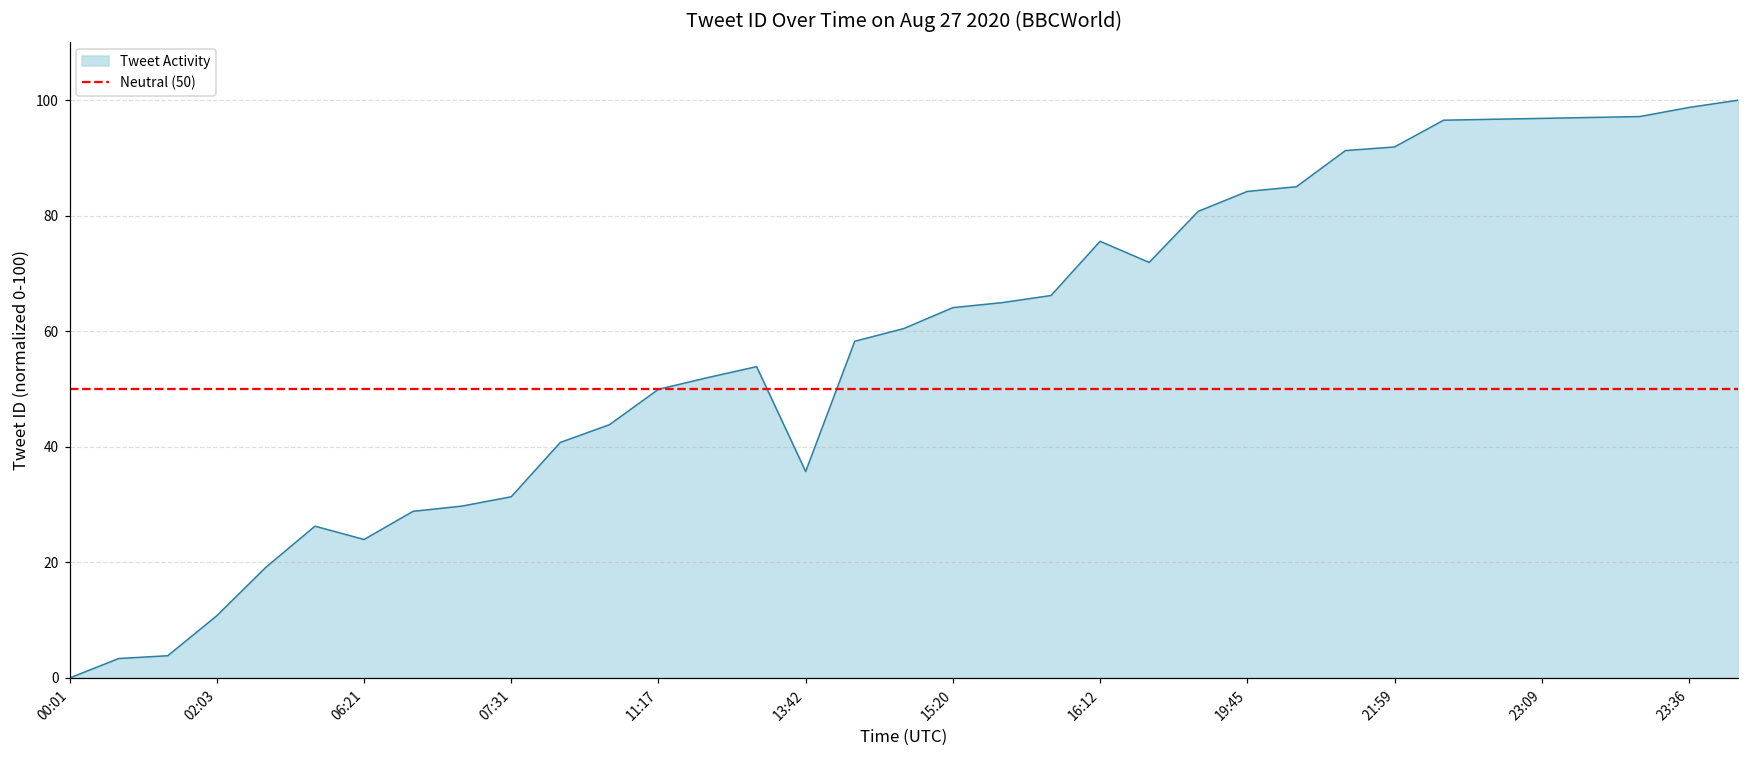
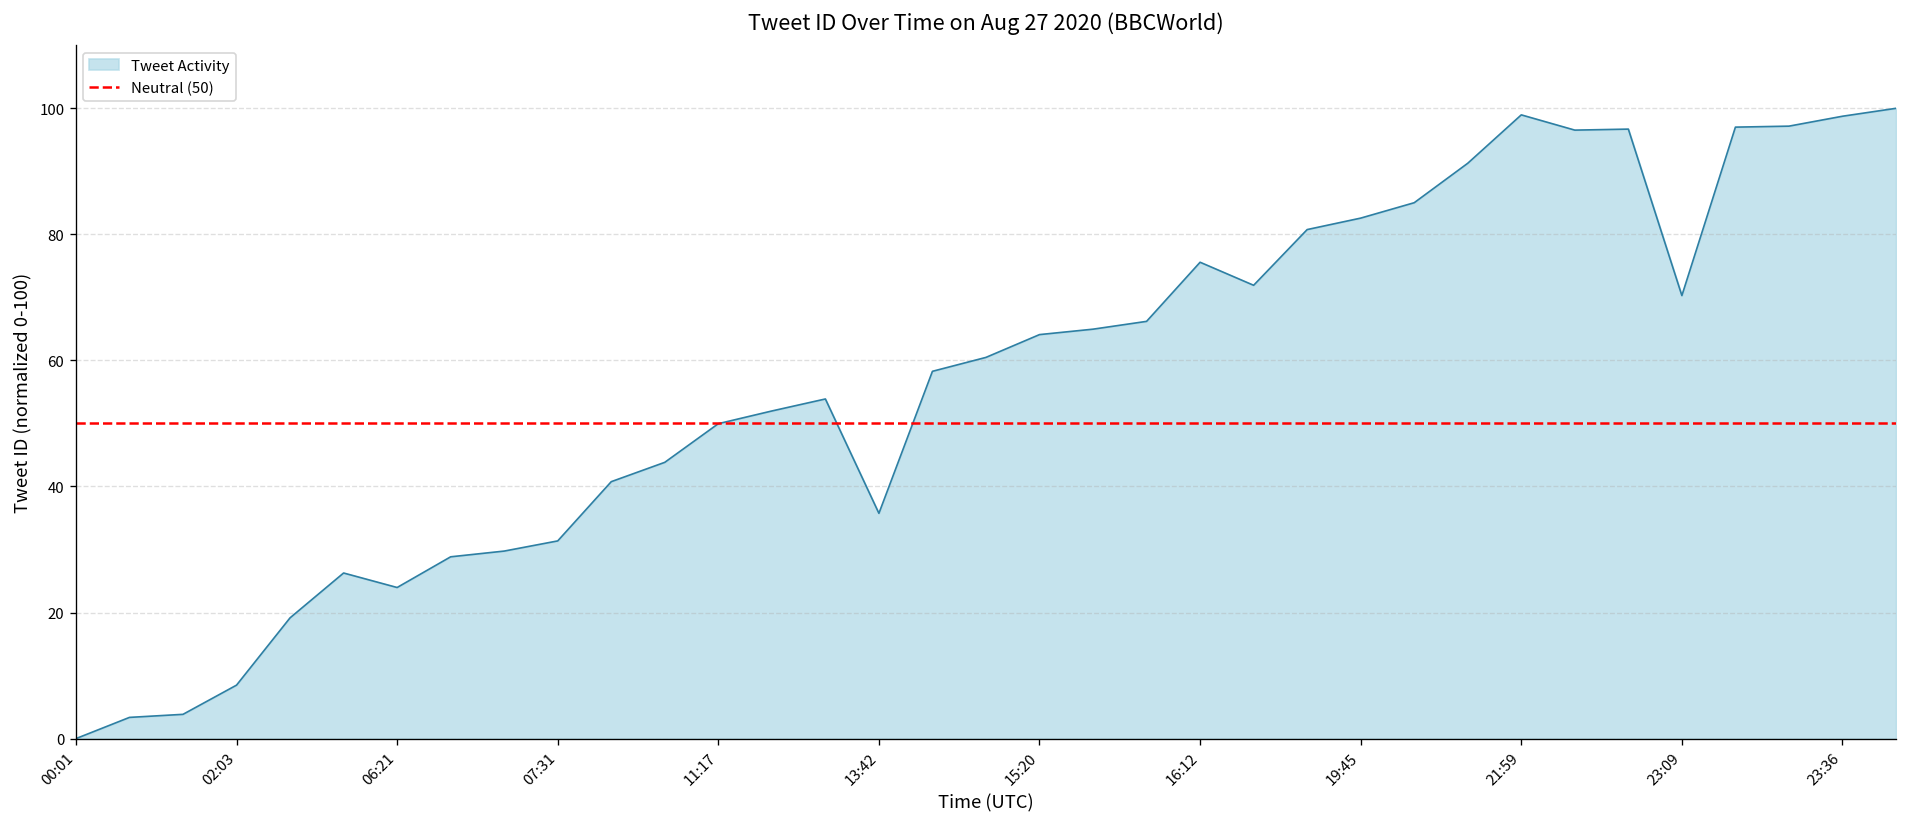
  {
    "00:01": 0,
-   "02:03": 11,
+   "02:03": 8,
    "06:21": 24,
    "07:31": 31,
    "11:17": 50,
    "13:42": 36,
    "15:20": 64,
    "16:12": 76,
-   "19:45": 84,
-   "21:59": 92,
-   "23:09": 97,
+   "19:45": 83,
+   "21:59": 99,
+   "23:09": 70,
    "23:36": 99
  }
